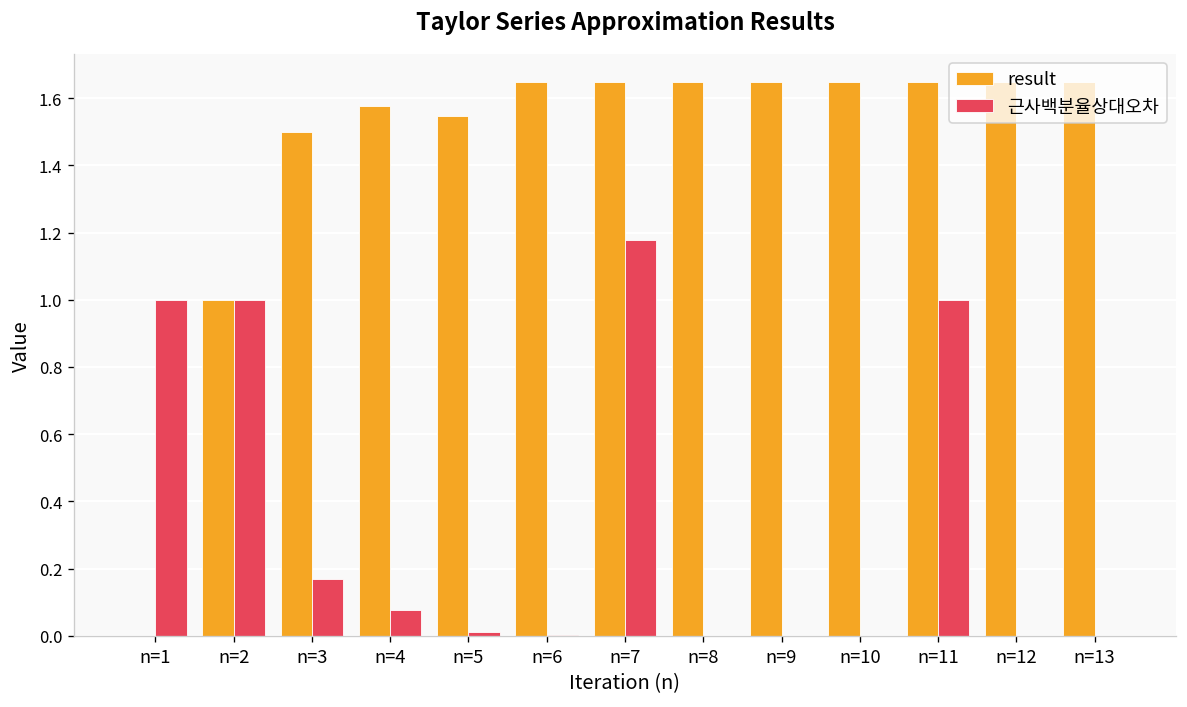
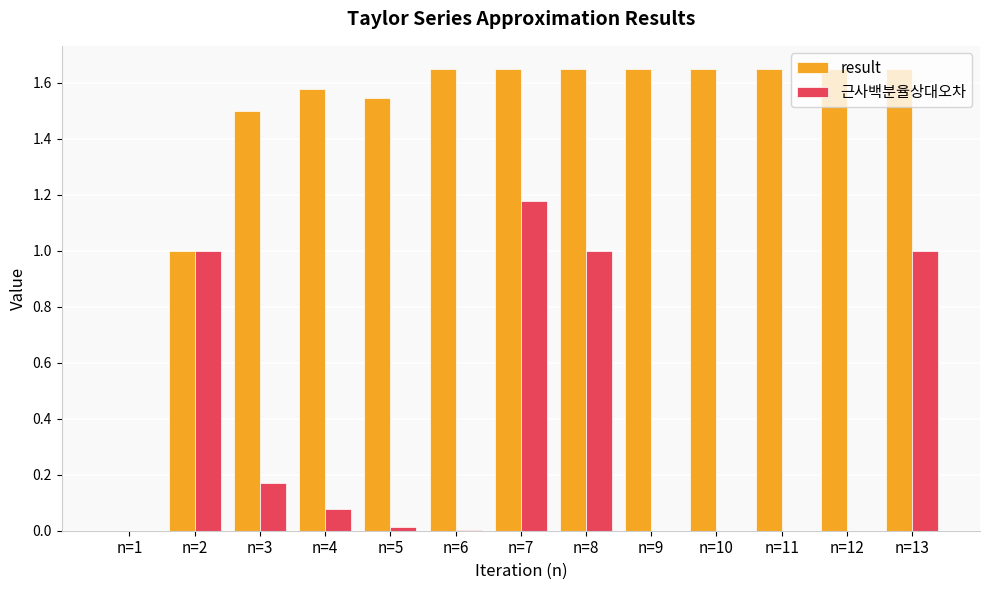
  {
    "result": {
      "n=1": 0,
      "n=2": 1,
      "n=3": 1.50,
      "n=4": 1.58,
      "n=5": 1.55,
      "n=6": 1.65,
      "n=7": 1.65,
      "n=8": 1.65,
      "n=9": 1.65,
      "n=10": 1.65,
      "n=11": 1.65
    },
    "근사백분율상대오차": {
-     "n=1": 1,
+     "n=1": 0,
      "n=2": 1,
      "n=3": 0.17,
      "n=4": 0.08,
      "n=5": 0.01,
      "n=7": 1.18,
-     "n=8": 0,
-     "n=11": 1,
-     "n=13": 0
+     "n=8": 1,
+     "n=11": 0,
+     "n=13": 1
    }
  }
